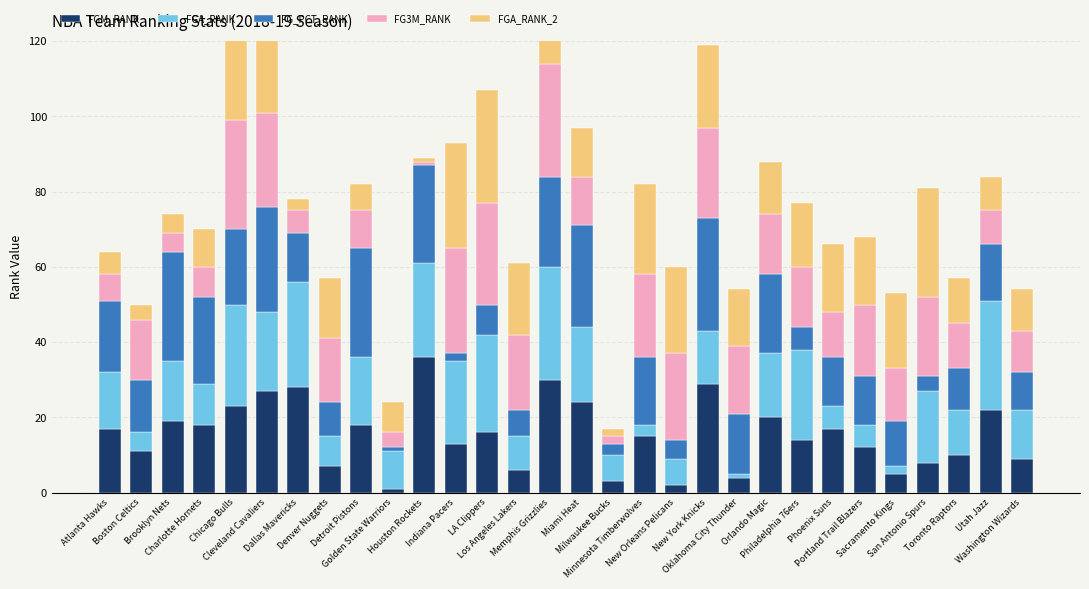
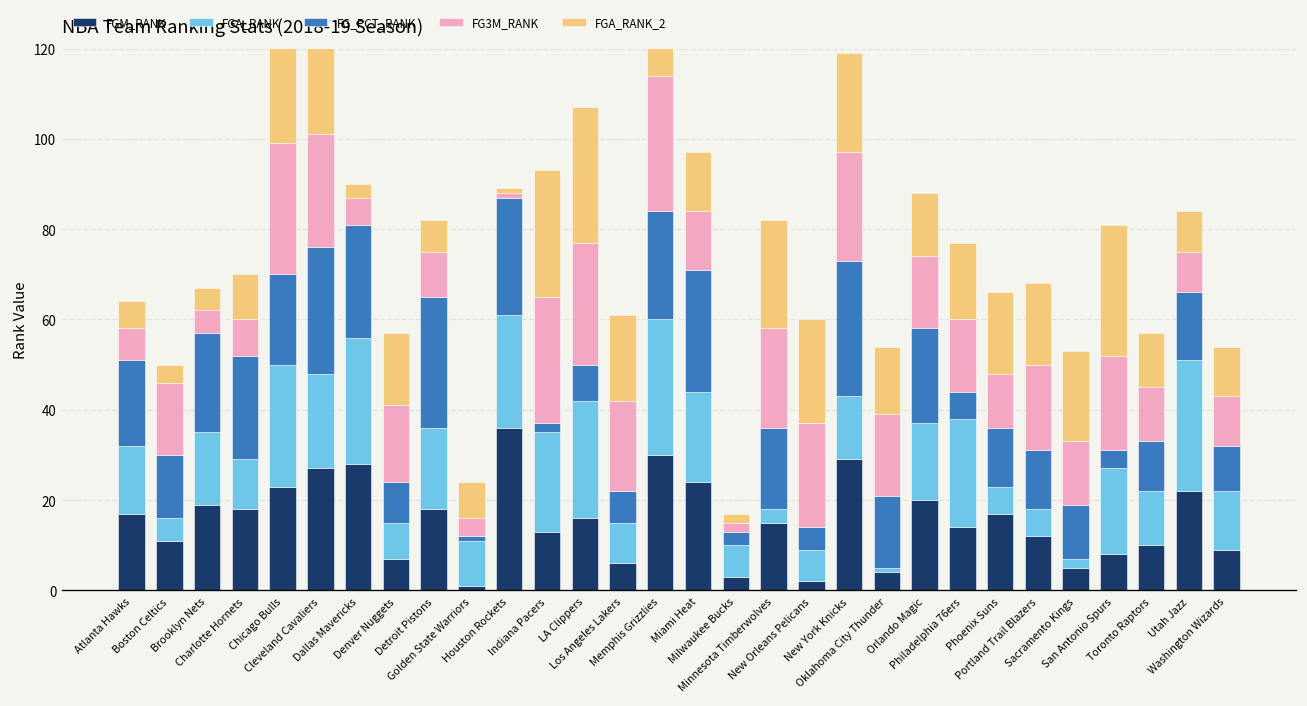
  {
    "FGM_RANK": {
      "Atlanta Hawks": 17,
      "Boston Celtics": 11,
      "Brooklyn Nets": 19,
      "Charlotte Hornets": 18,
      "Chicago Bulls": 23,
      "Cleveland Cavaliers": 27,
      "Dallas Mavericks": 28,
      "Denver Nuggets": 7,
      "Detroit Pistons": 18,
      "Golden State Warriors": 1,
      "Houston Rockets": 36,
      "Indiana Pacers": 13,
      "LA Clippers": 16,
      "Los Angeles Lakers": 6,
      "Memphis Grizzlies": 30,
      "Miami Heat": 24,
      "Milwaukee Bucks": 3,
      "Minnesota Timberwolves": 15,
      "New Orleans Pelicans": 2,
      "New York Knicks": 29,
      "Oklahoma City Thunder": 4,
      "Orlando Magic": 20,
      "Philadelphia 76ers": 14,
      "Phoenix Suns": 17,
      "Portland Trail Blazers": 12,
      "Sacramento Kings": 5,
      "San Antonio Spurs": 8,
      "Toronto Raptors": 10,
      "Utah Jazz": 22,
      "Washington Wizards": 9
    },
    "FGA_RANK": {
      "Atlanta Hawks": 15,
      "Boston Celtics": 5,
      "Brooklyn Nets": 16,
      "Charlotte Hornets": 11,
      "Chicago Bulls": 27,
      "Cleveland Cavaliers": 21,
      "Dallas Mavericks": 28,
      "Denver Nuggets": 8,
      "Detroit Pistons": 18,
      "Golden State Warriors": 10,
      "Houston Rockets": 25,
      "Indiana Pacers": 22,
      "LA Clippers": 26,
      "Los Angeles Lakers": 9,
      "Memphis Grizzlies": 30,
      "Miami Heat": 20,
      "Milwaukee Bucks": 7,
      "Minnesota Timberwolves": 3,
      "New Orleans Pelicans": 7,
      "New York Knicks": 14,
      "Oklahoma City Thunder": 1,
      "Orlando Magic": 17,
      "Philadelphia 76ers": 24,
      "Phoenix Suns": 6,
      "Portland Trail Blazers": 6,
      "Sacramento Kings": 2,
      "San Antonio Spurs": 19,
      "Toronto Raptors": 12,
      "Utah Jazz": 29,
      "Washington Wizards": 13
    },
    "FG_PCT_RANK": {
      "Atlanta Hawks": 19,
      "Boston Celtics": 14,
-     "Brooklyn Nets": 29,
+     "Brooklyn Nets": 22,
      "Charlotte Hornets": 23,
      "Chicago Bulls": 20,
      "Cleveland Cavaliers": 28,
-     "Dallas Mavericks": 13,
+     "Dallas Mavericks": 25,
      "Denver Nuggets": 9,
      "Detroit Pistons": 29,
      "Golden State Warriors": 1,
      "Houston Rockets": 26,
      "Indiana Pacers": 2,
      "LA Clippers": 8,
      "Los Angeles Lakers": 7,
      "Memphis Grizzlies": 24,
      "Miami Heat": 27,
      "Milwaukee Bucks": 3,
      "Minnesota Timberwolves": 18,
      "New Orleans Pelicans": 5,
      "New York Knicks": 30,
      "Oklahoma City Thunder": 16,
      "Orlando Magic": 21,
      "Philadelphia 76ers": 6,
      "Phoenix Suns": 13,
      "Portland Trail Blazers": 13,
      "Sacramento Kings": 12,
      "San Antonio Spurs": 4,
      "Toronto Raptors": 11,
      "Utah Jazz": 15,
      "Washington Wizards": 10
    },
    "FG3M_RANK": {
      "Atlanta Hawks": 7,
      "Boston Celtics": 16,
      "Brooklyn Nets": 5,
      "Charlotte Hornets": 8,
      "Chicago Bulls": 29,
      "Cleveland Cavaliers": 25,
      "Dallas Mavericks": 6,
      "Denver Nuggets": 17,
      "Detroit Pistons": 10,
      "Golden State Warriors": 4,
      "Houston Rockets": 1,
      "Indiana Pacers": 28,
      "LA Clippers": 27,
      "Los Angeles Lakers": 20,
      "Memphis Grizzlies": 30,
      "Miami Heat": 13,
      "Milwaukee Bucks": 2,
      "Minnesota Timberwolves": 22,
      "New Orleans Pelicans": 23,
      "New York Knicks": 24,
      "Oklahoma City Thunder": 18,
      "Orlando Magic": 16,
      "Philadelphia 76ers": 16,
      "Phoenix Suns": 12,
      "Portland Trail Blazers": 19,
      "Sacramento Kings": 14,
      "San Antonio Spurs": 21,
      "Toronto Raptors": 12,
      "Utah Jazz": 9,
      "Washington Wizards": 11
    },
    "FGA_RANK_2": {
      "Atlanta Hawks": 6,
      "Boston Celtics": 4,
      "Brooklyn Nets": 5,
      "Charlotte Hornets": 10,
      "Dallas Mavericks": 3,
      "Denver Nuggets": 16,
      "Detroit Pistons": 7,
      "Golden State Warriors": 8,
      "Houston Rockets": 1,
      "Indiana Pacers": 28,
      "LA Clippers": 30,
      "Los Angeles Lakers": 19,
      "Miami Heat": 13,
      "Milwaukee Bucks": 2,
      "Minnesota Timberwolves": 24,
      "New Orleans Pelicans": 23,
      "New York Knicks": 22,
      "Oklahoma City Thunder": 15,
      "Orlando Magic": 14,
      "Philadelphia 76ers": 17,
      "Phoenix Suns": 18,
      "Portland Trail Blazers": 18,
      "Sacramento Kings": 20,
      "San Antonio Spurs": 29,
      "Toronto Raptors": 12,
      "Utah Jazz": 9,
      "Washington Wizards": 11
    }
  }
